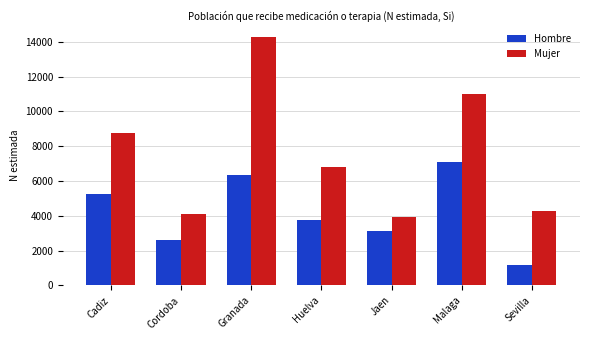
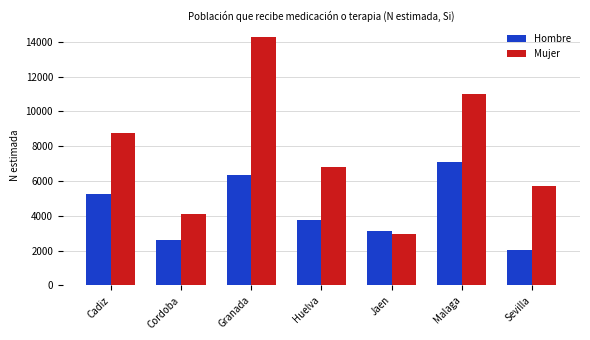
  {
    "Hombre": {
      "Cadiz": 5300,
      "Cordoba": 2600,
      "Granada": 6300,
      "Huelva": 3800,
      "Jaen": 3100,
      "Malaga": 7100,
-     "Sevilla": 1200
+     "Sevilla": 2100
    },
    "Mujer": {
      "Cadiz": 8700,
      "Cordoba": 4100,
      "Granada": 14300,
      "Huelva": 6800,
-     "Jaen": 3900,
+     "Jaen": 3000,
      "Malaga": 11000,
-     "Sevilla": 4300
+     "Sevilla": 5700
    }
  }
